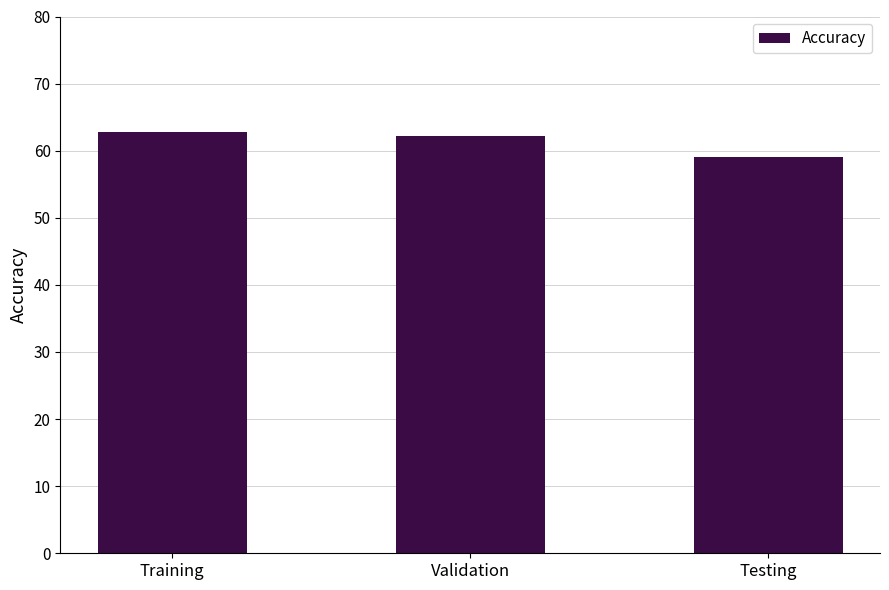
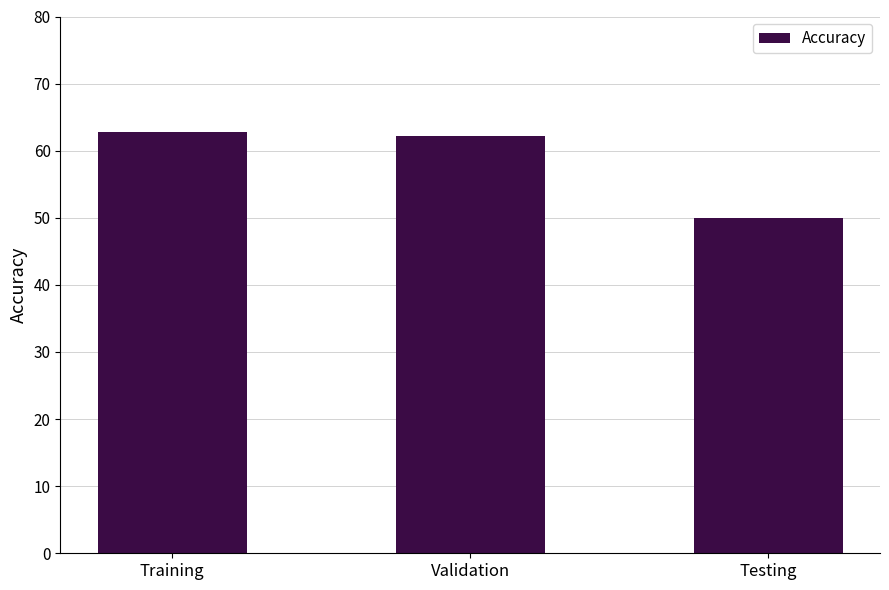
  {
    "Training": 63,
    "Validation": 62,
-   "Testing": 59
+   "Testing": 50
  }
